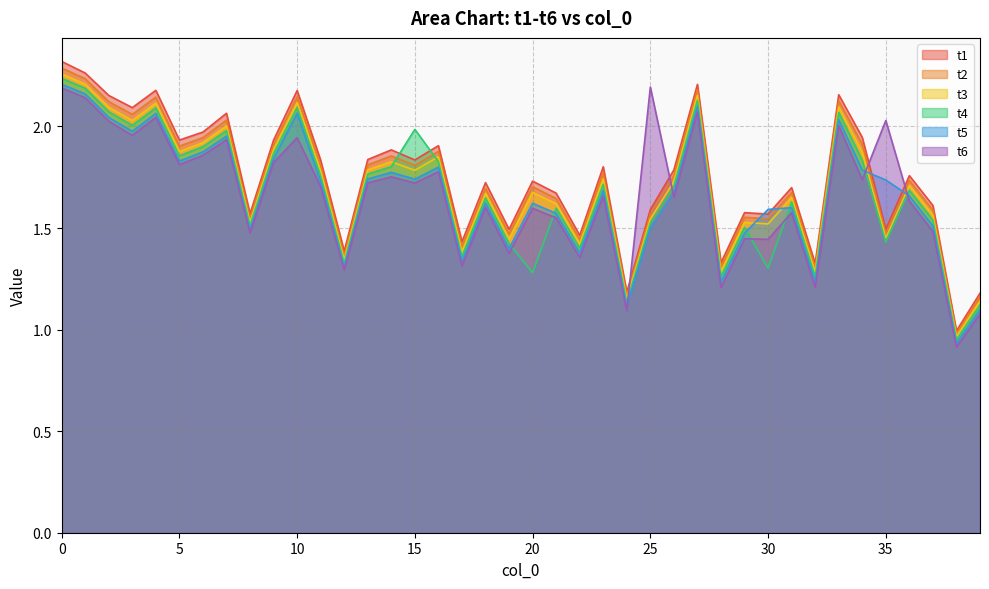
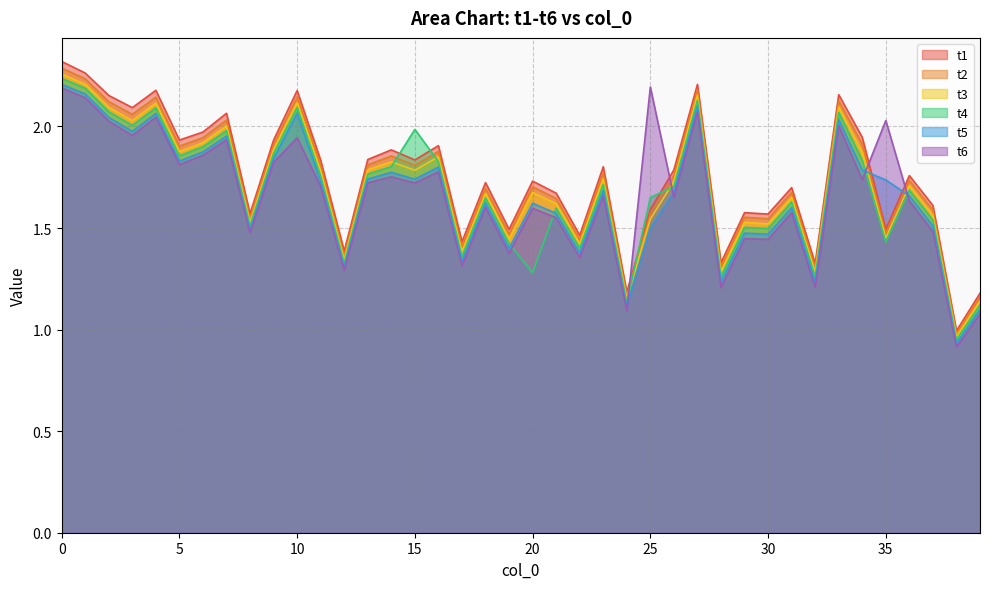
  {
    "t4": {
      "0": 2.24,
      "5": 1.86,
      "10": 2.09,
      "15": 1.99,
      "20": 1.28,
-     "25": 1.52,
-     "30": 1.30,
+     "25": 1.65,
+     "30": 1.50,
      "35": 1.43
    },
    "t5": {
      "0": 2.21,
      "5": 1.83,
      "10": 2.06,
      "15": 1.74,
      "20": 1.62,
      "25": 1.50,
-     "30": 1.59,
+     "30": 1.47,
      "35": 1.74
    },
    "t6": {
      "0": 2.19,
      "5": 1.81,
      "10": 1.94,
      "15": 1.72,
      "20": 1.60,
      "25": 2.19,
      "30": 1.44,
      "35": 2.03
    }
  }
